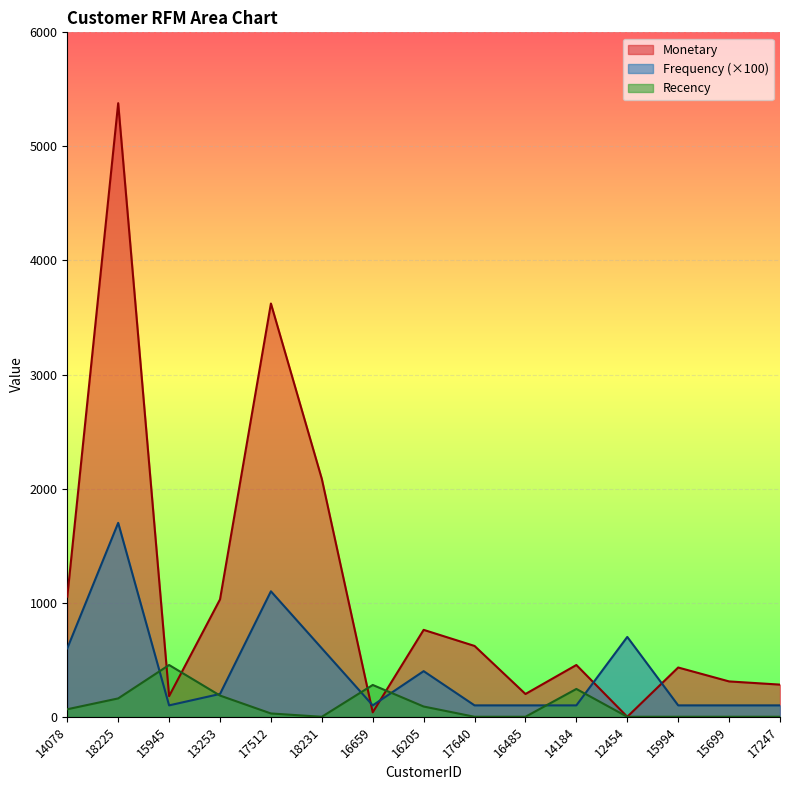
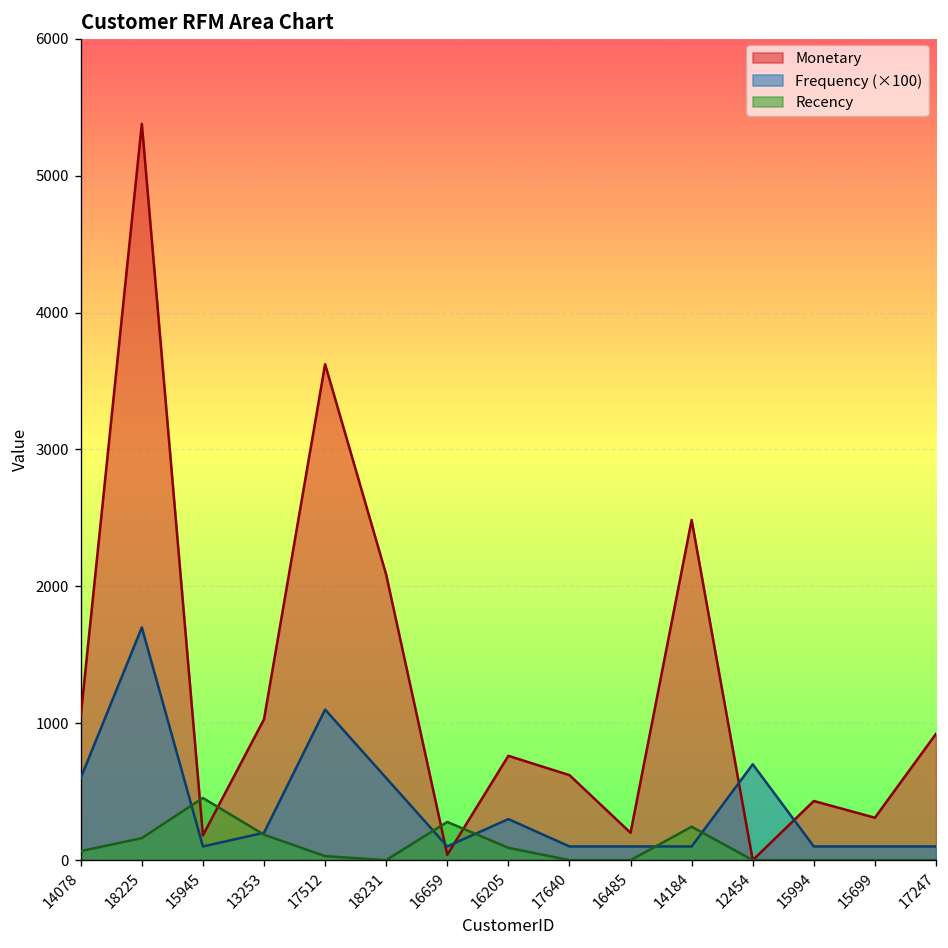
  {
    "Monetary": {
      "14078": 1050,
      "18225": 5380,
      "15945": 180,
      "13253": 1030,
      "17512": 3620,
      "18231": 2090,
      "16659": 40,
      "16205": 760,
      "17640": 620,
      "16485": 200,
-     "14184": 450,
+     "14184": 2490,
      "15994": 430,
      "15699": 310,
-     "17247": 280
+     "17247": 920
    },
    "Frequency (×100)": {
      "14078": 600,
      "18225": 1700,
      "15945": 100,
      "17512": 1100,
      "18231": 600,
      "16659": 100,
-     "16205": 400,
+     "16205": 300,
      "17640": 100,
      "16485": 100,
      "14184": 100,
      "12454": 700,
      "15994": 100,
      "15699": 100,
      "17247": 100
    },
    "Recency": {
      "14078": 70,
      "18225": 160,
      "15945": 450,
      "17512": 30,
      "18231": 0,
      "16659": 280,
      "16205": 90,
      "17640": 0,
      "16485": 0,
      "14184": 240,
      "15994": 0,
      "15699": 0,
      "17247": 0
    }
  }
